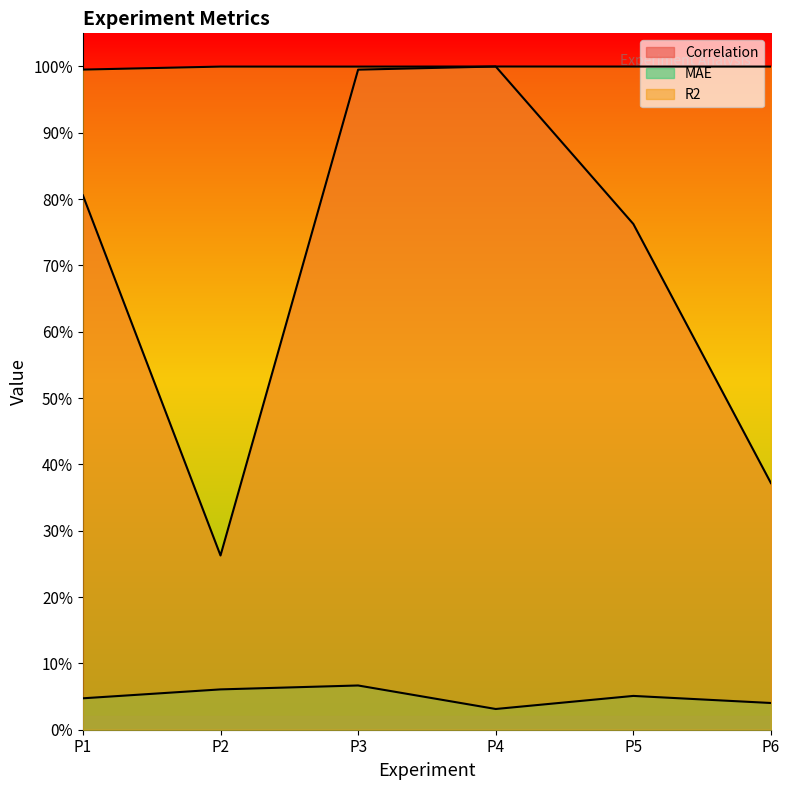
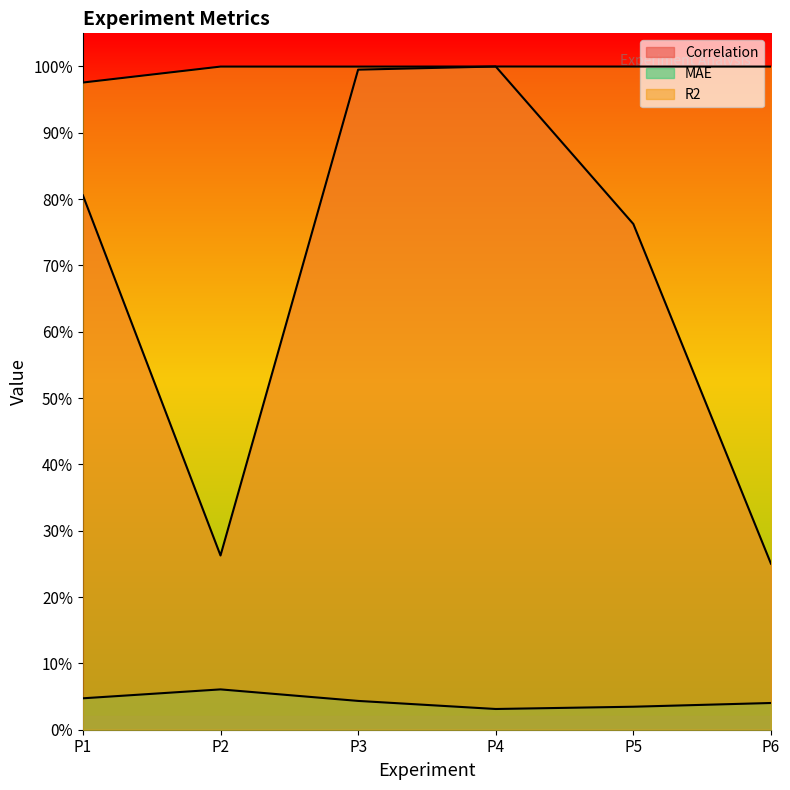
  {
    "Correlation": {
      "P1": "81%",
      "P2": "26%",
      "P3": "100%",
      "P5": "76%",
-     "P6": "37%"
+     "P6": "25%"
    },
    "MAE": {
      "P1": "5%",
      "P2": "6%",
-     "P3": "7%",
+     "P3": "4%",
      "P4": "3%",
-     "P5": "5%",
+     "P5": "3%",
      "P6": "4%"
    },
    "R2": {
-     "P1": "100%",
+     "P1": "98%",
      "P2": "100%",
      "P3": "100%",
      "P5": "100%",
      "P6": "100%"
    }
  }
